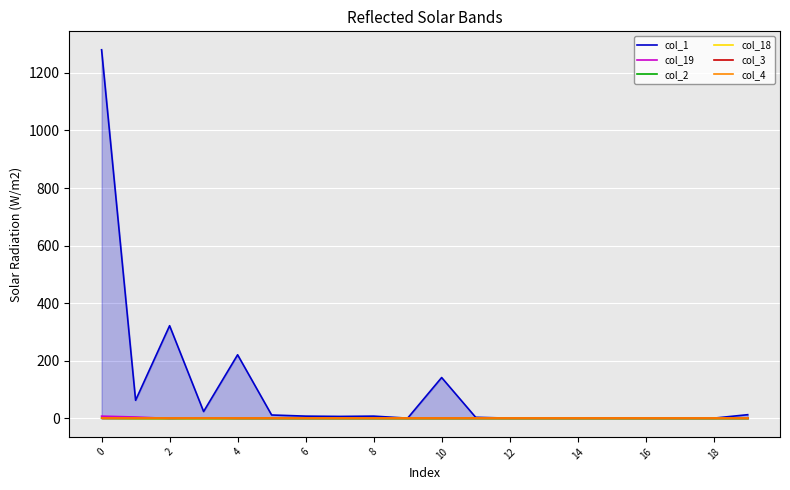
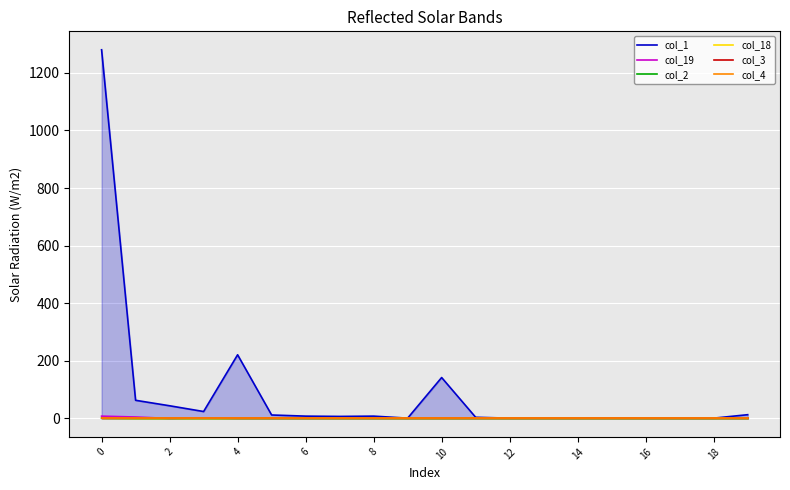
  {
    "col_1": {
      "0": 1280,
-     "2": 320,
+     "2": 40,
      "4": 220,
      "10": 140
    }
  }
